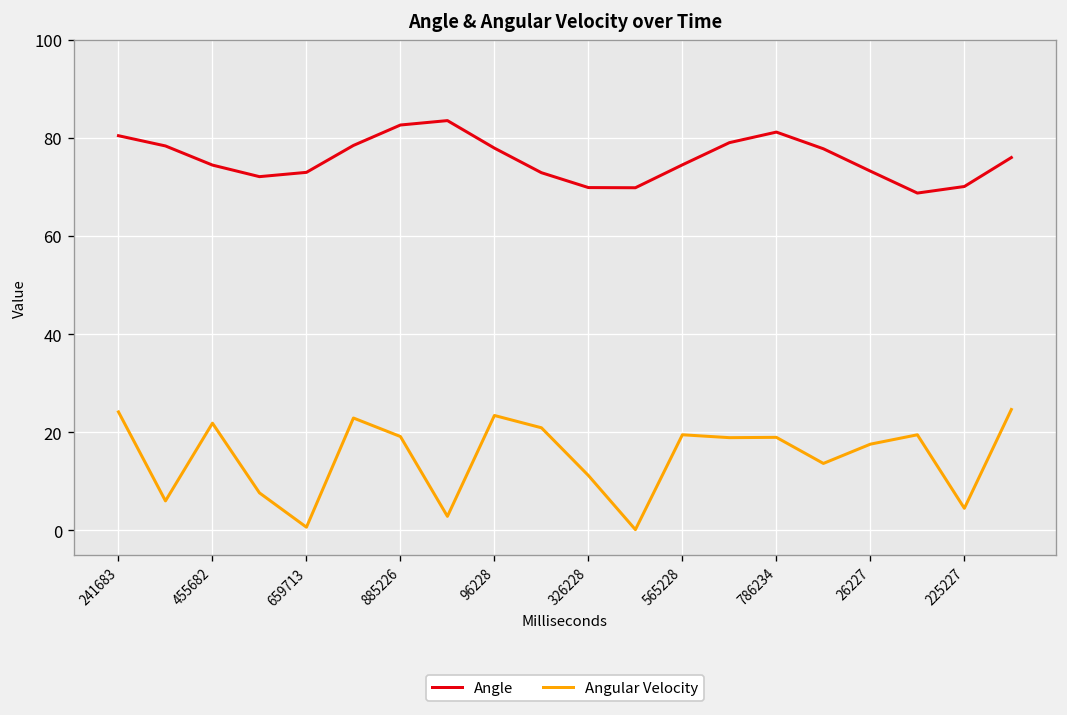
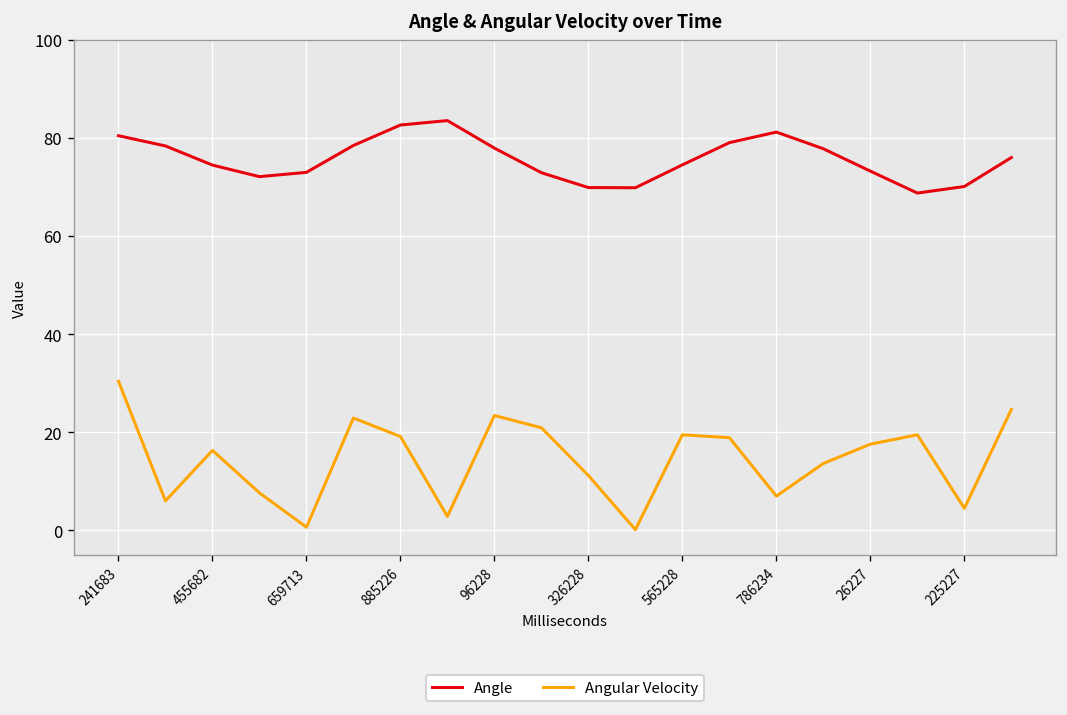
  {
    "Angle": {
      "241683": 80,
      "455682": 74,
      "659713": 73,
      "885226": 83,
      "96228": 78,
      "326228": 70,
      "565228": 75,
      "786234": 81,
      "26227": 73,
      "225227": 70
    },
    "Angular Velocity": {
-     "241683": 24,
-     "455682": 22,
+     "241683": 30,
+     "455682": 16,
      "659713": 1,
      "885226": 19,
      "96228": 23,
      "326228": 11,
      "565228": 19,
-     "786234": 19,
+     "786234": 7,
      "26227": 18,
      "225227": 4
    }
  }
